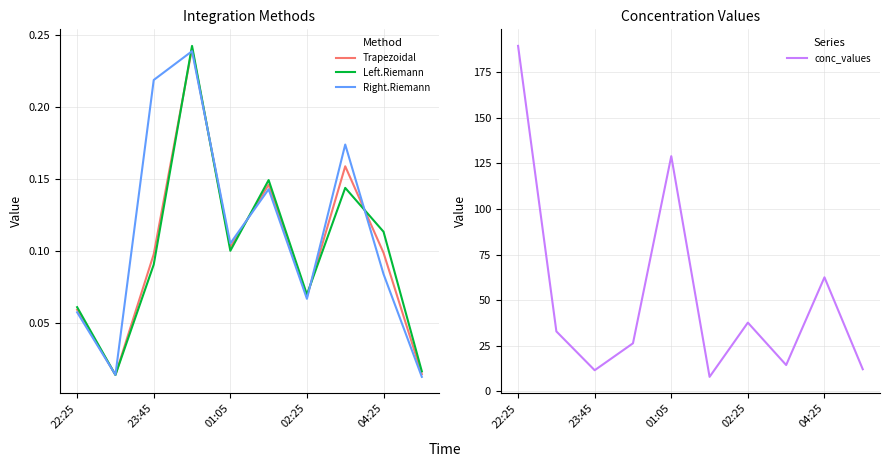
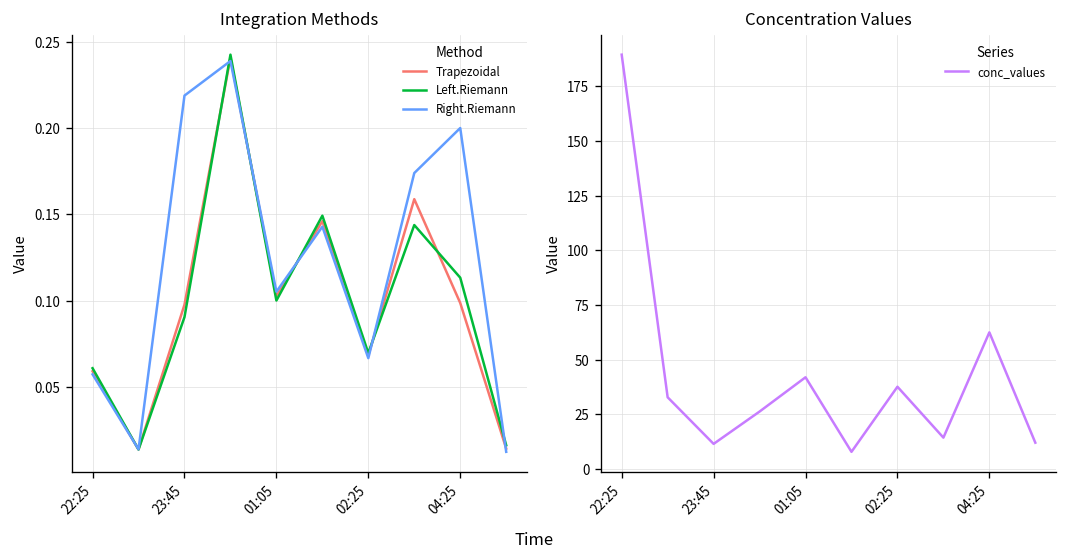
  {
    "Integration Methods": {
      "Trapezoidal": {
        "23:45": 0.098,
        "01:05": 0.103,
        "04:25": 0.099
      },
      "Left.Riemann": {
        "23:45": 0.090,
        "01:05": 0.100,
        "04:25": 0.113
      },
      "Right.Riemann": {
        "22:25": 0.057,
        "23:45": 0.219,
        "01:05": 0.105,
-       "04:25": 0.084
+       "04:25": 0.200
      }
    },
    "Concentration Values": {
      "22:25": 190,
      "23:45": 11,
-     "01:05": 129,
+     "01:05": 42,
      "02:25": 38,
      "04:25": 62
    }
  }
